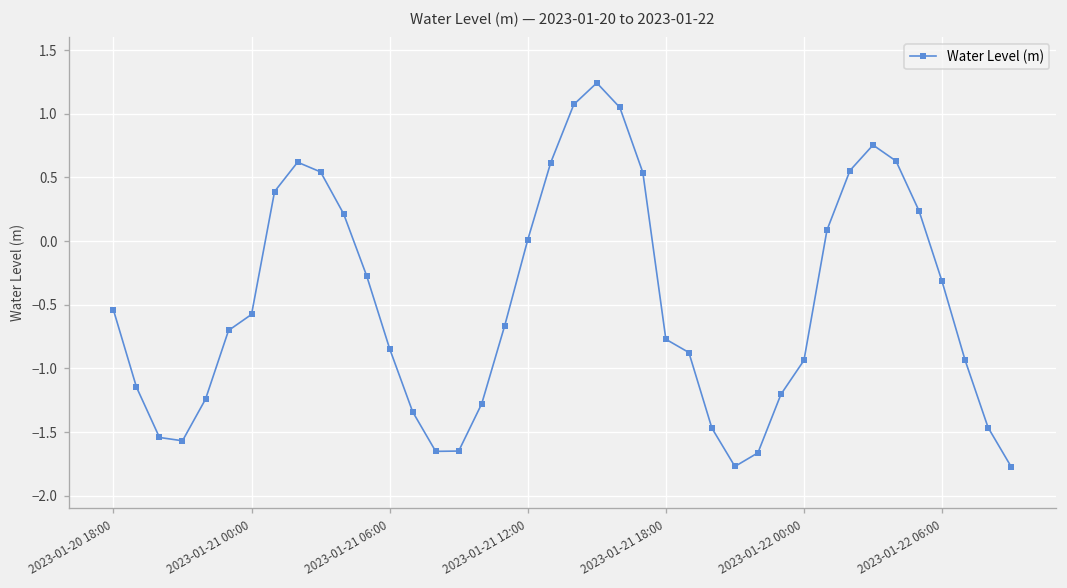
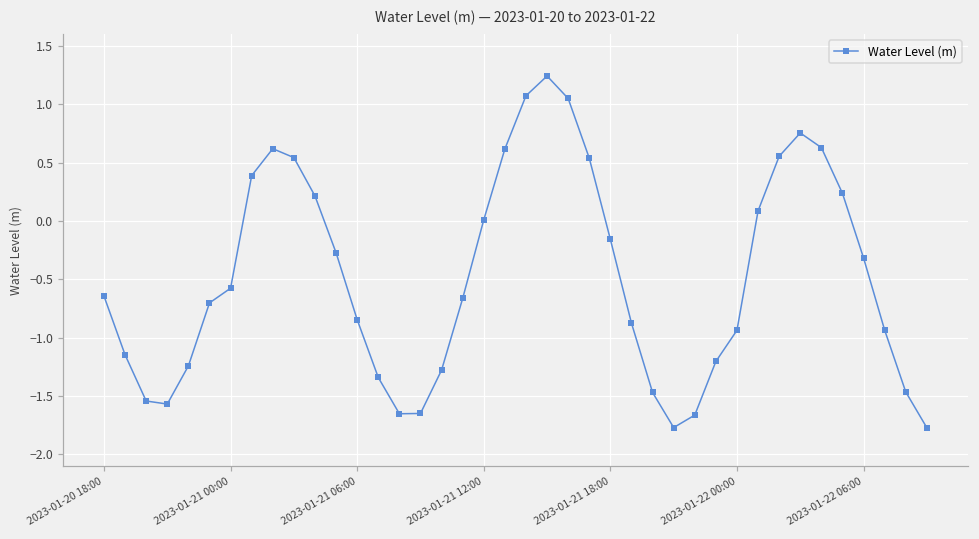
  {
-   "2023-01-20 18:00": -0.54,
+   "2023-01-20 18:00": -0.64,
    "2023-01-21 00:00": -0.58,
    "2023-01-21 06:00": -0.85,
    "2023-01-21 12:00": 0.01,
-   "2023-01-21 18:00": -0.77,
+   "2023-01-21 18:00": -0.16,
    "2023-01-22 00:00": -0.94,
    "2023-01-22 06:00": -0.32
  }
